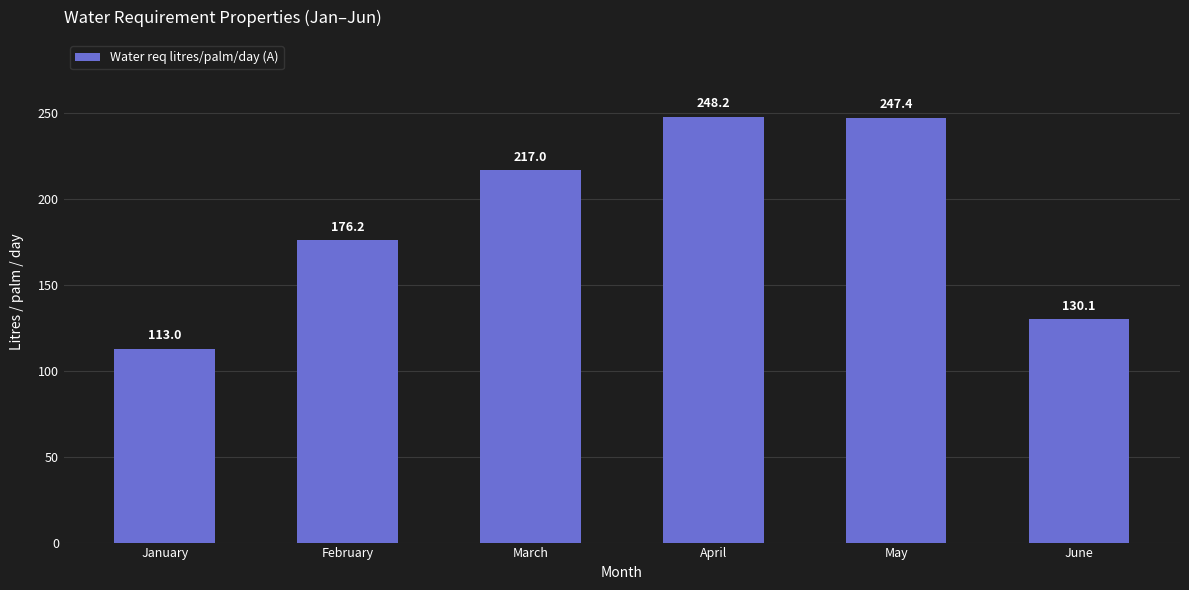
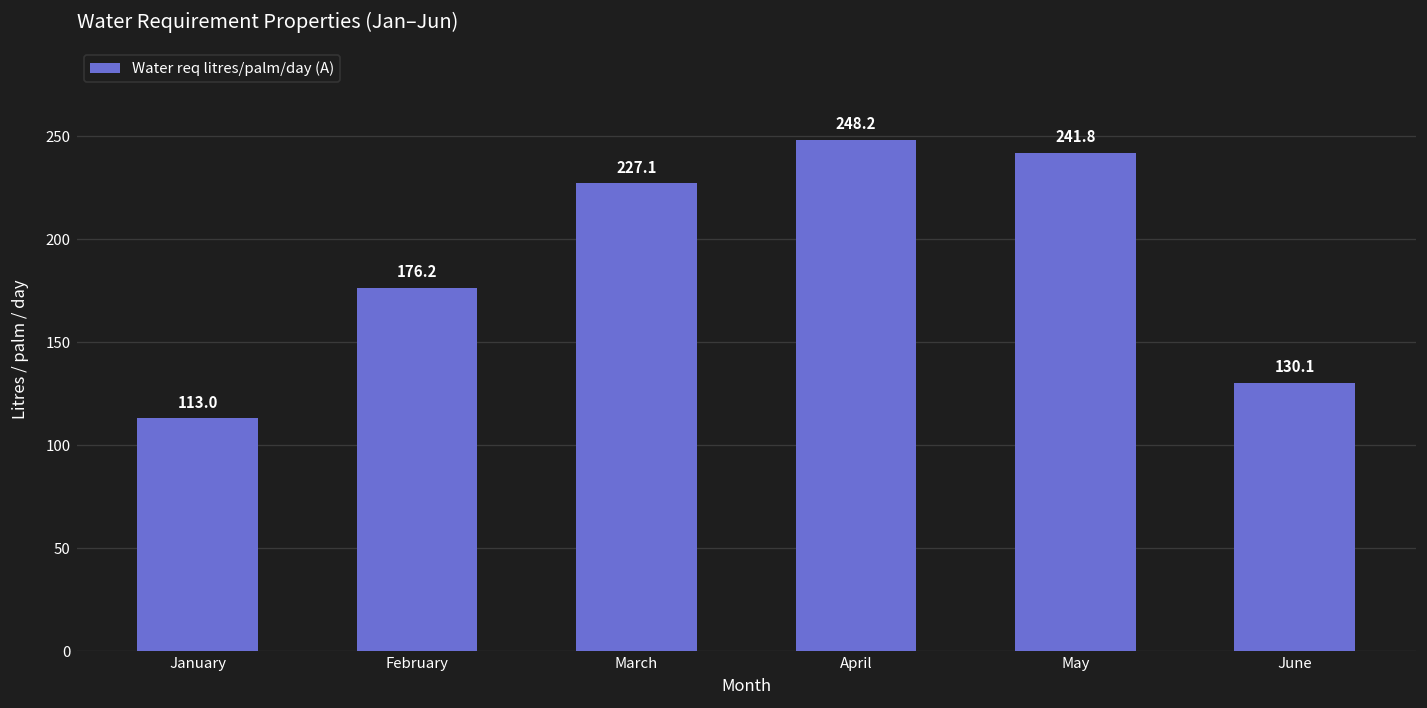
  {
    "January": 113.0,
    "February": 176.2,
-   "March": 217.0,
+   "March": 227.1,
    "April": 248.2,
-   "May": 247.4,
+   "May": 241.8,
    "June": 130.1
  }
